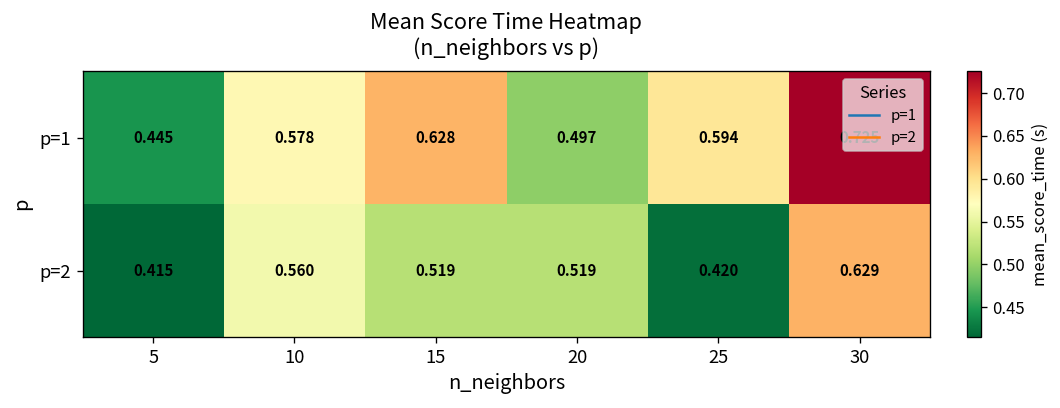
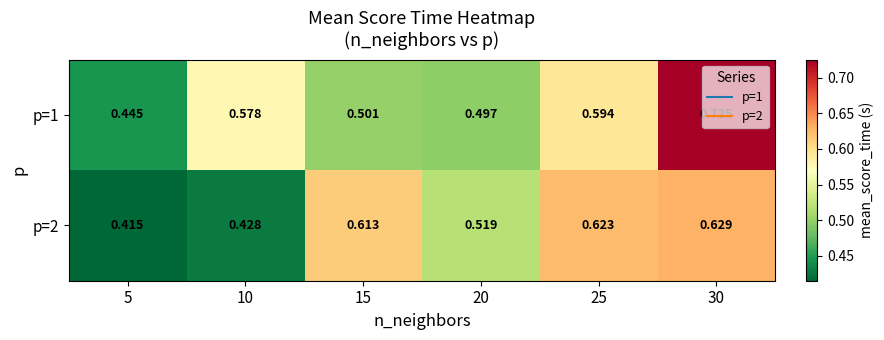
  {
    "p=1": {
      "5": 0.445,
      "10": 0.578,
-     "15": 0.628,
+     "15": 0.501,
      "20": 0.497,
      "25": 0.594
    },
    "p=2": {
      "5": 0.415,
-     "10": 0.560,
-     "15": 0.519,
+     "10": 0.428,
+     "15": 0.613,
      "20": 0.519,
-     "25": 0.420,
+     "25": 0.623,
      "30": 0.629
    }
  }
